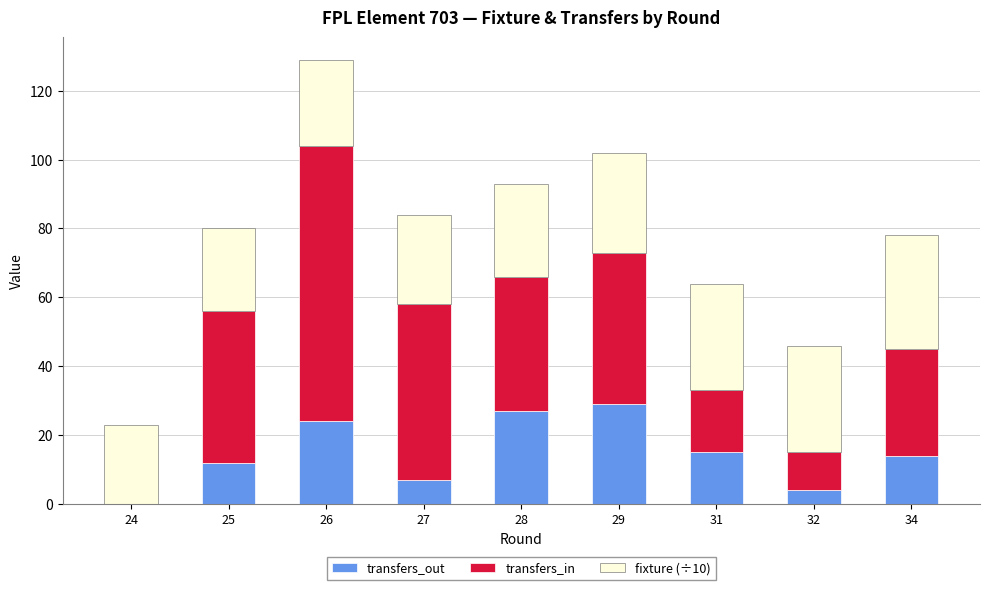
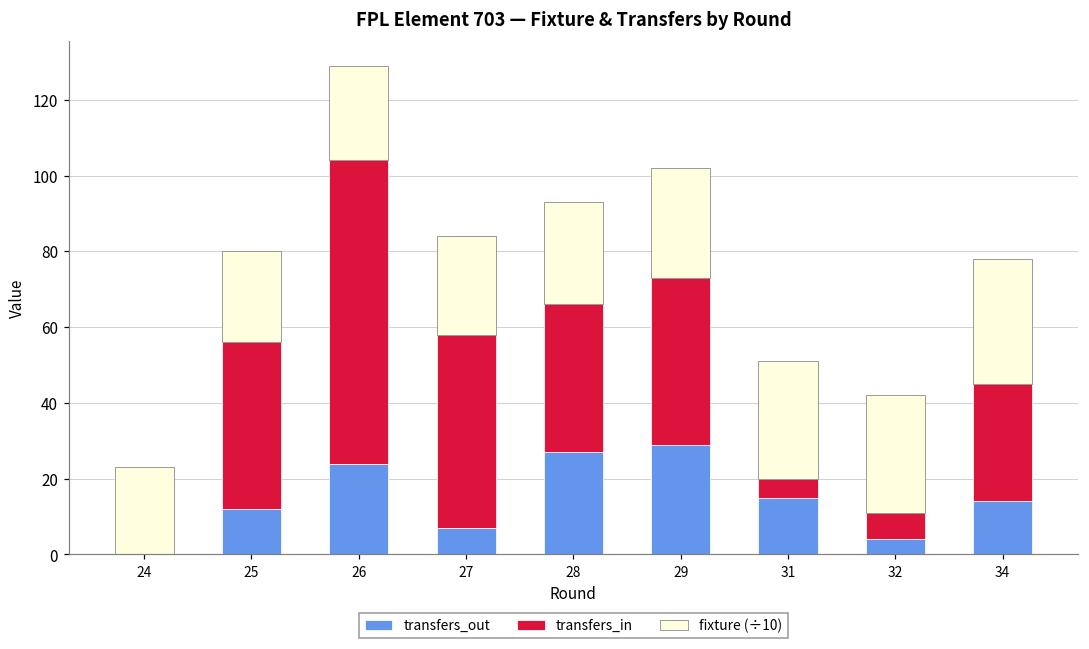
  {
    "transfers_out": {
      "24": 0,
      "25": 12,
      "26": 24,
      "27": 7,
      "28": 27,
      "29": 29,
      "31": 15,
      "32": 4,
      "34": 14
    },
    "transfers_in": {
      "24": 0,
      "25": 44,
      "26": 80,
      "27": 51,
      "28": 39,
      "29": 44,
-     "31": 18,
-     "32": 11,
+     "31": 5,
+     "32": 7,
      "34": 31
    },
    "fixture (÷10)": {
      "24": 23,
      "25": 24,
      "26": 25,
      "27": 26,
      "28": 27,
      "29": 29,
      "31": 31,
      "32": 31,
      "34": 33
    }
  }
